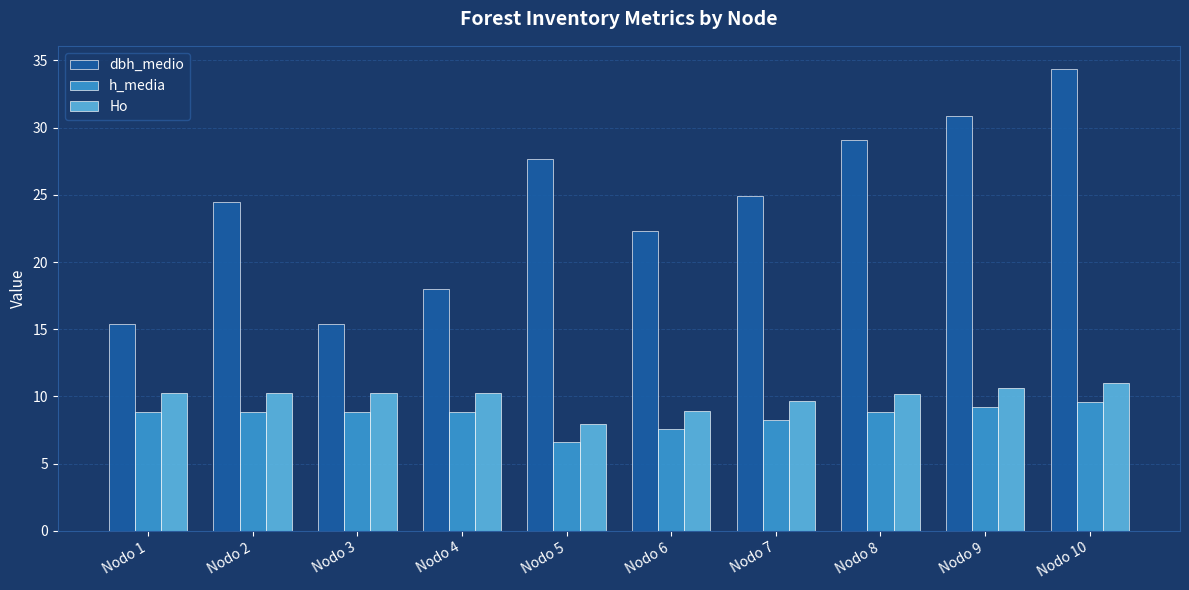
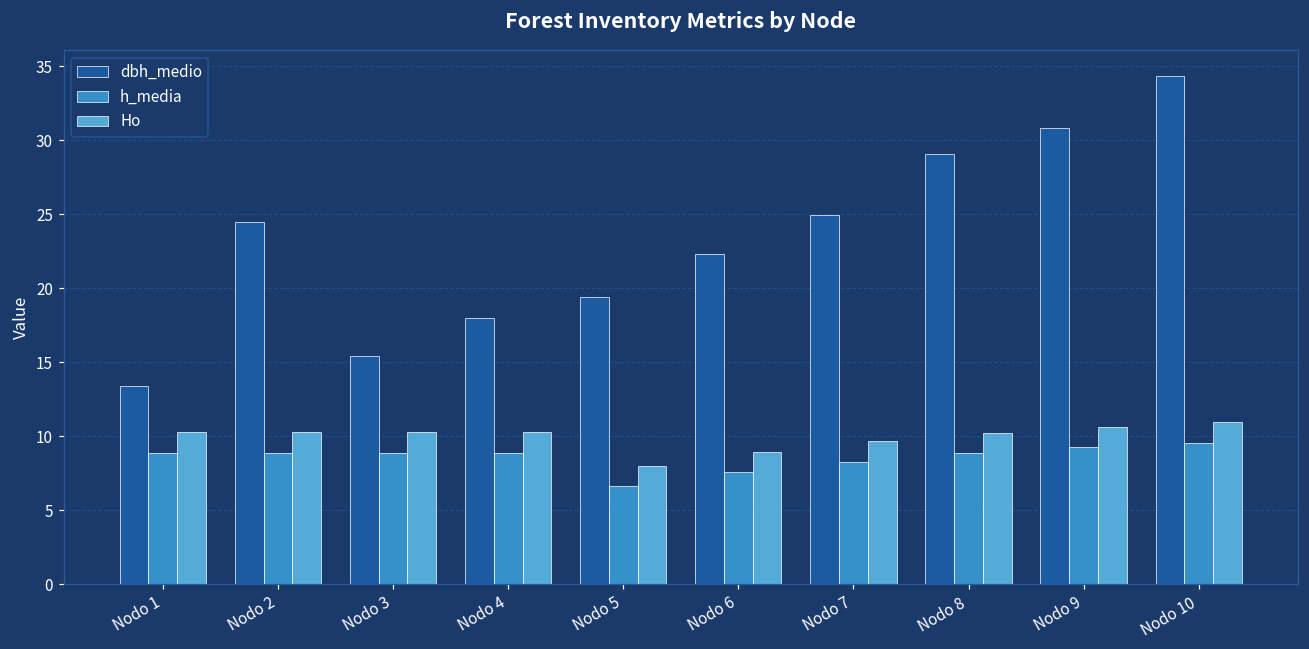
  {
    "dbh_medio": {
-     "Nodo 1": 15.4,
+     "Nodo 1": 13.4,
      "Nodo 2": 24.5,
      "Nodo 3": 15.4,
      "Nodo 4": 18.0,
-     "Nodo 5": 27.7,
+     "Nodo 5": 19.4,
      "Nodo 6": 22.3,
      "Nodo 7": 24.9,
      "Nodo 8": 29.1,
      "Nodo 9": 30.9,
      "Nodo 10": 34.4
    }
  }
